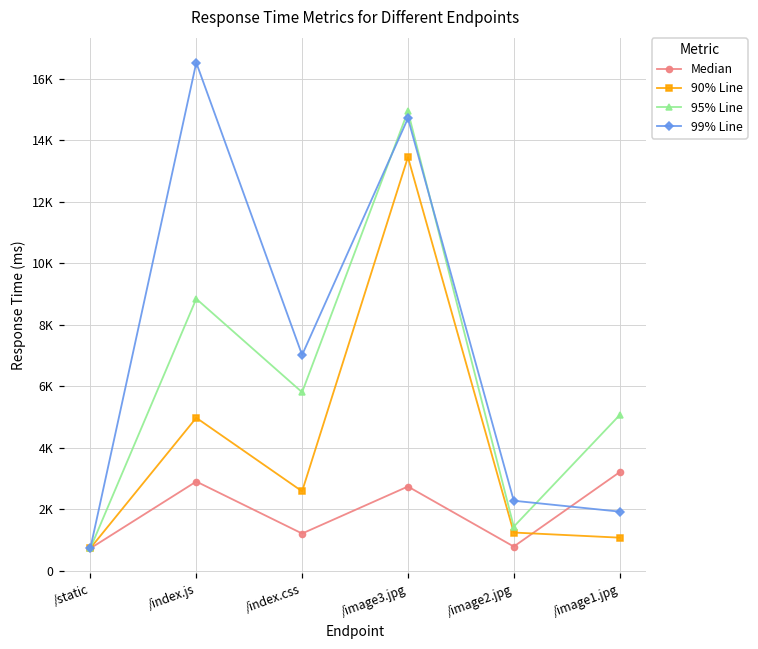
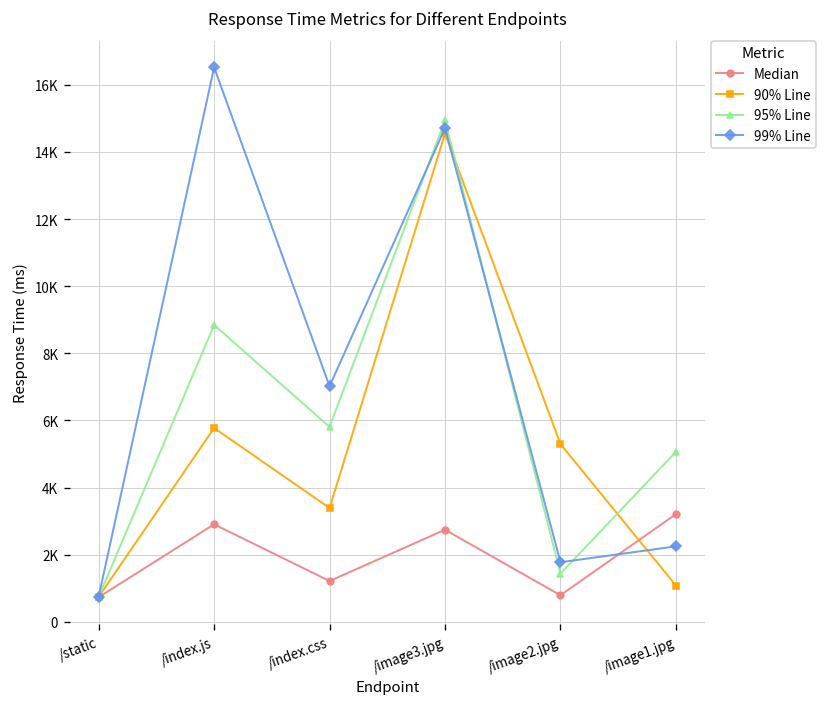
  {
    "Median": {
      "/index.js": 2900,
      "/index.css": 1200,
      "/image3.jpg": 2700,
      "/image2.jpg": 800,
      "/image1.jpg": 3200
    },
    "90% Line": {
-     "/index.js": 5000,
-     "/index.css": 2600,
-     "/image3.jpg": 13400,
-     "/image2.jpg": 1200,
+     "/index.js": 5800,
+     "/index.css": 3400,
+     "/image3.jpg": 14600,
+     "/image2.jpg": 5300,
      "/image1.jpg": 1100
    },
    "95% Line": {
      "/index.js": 8800,
      "/index.css": 5800,
      "/image3.jpg": 14900,
      "/image2.jpg": 1400,
      "/image1.jpg": 5100
    },
    "99% Line": {
      "/index.js": 16500,
      "/index.css": 7000,
      "/image3.jpg": 14700,
-     "/image2.jpg": 2300,
-     "/image1.jpg": 1900
+     "/image2.jpg": 1800,
+     "/image1.jpg": 2200
    }
  }
